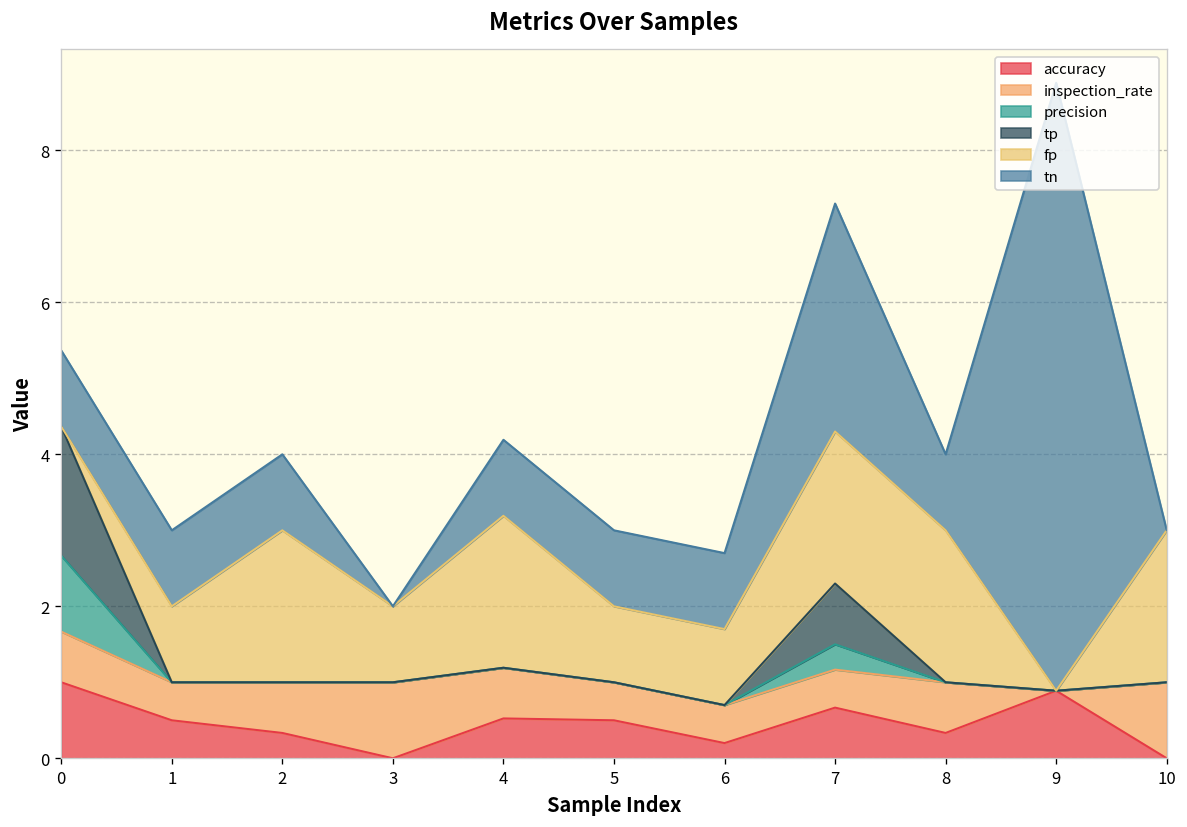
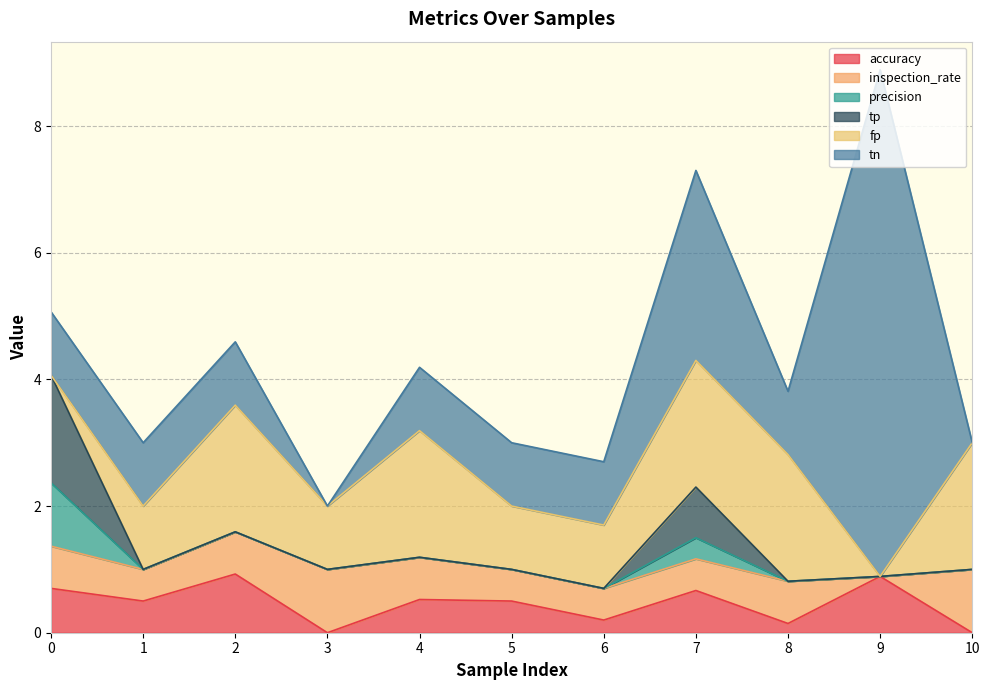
  {
    "accuracy": {
-     "0": 1.0,
+     "0": 0.7,
      "1": 0.5,
-     "2": 0.3,
+     "2": 0.9,
      "3": 0.0,
      "4": 0.5,
      "5": 0.5,
      "6": 0.2,
      "7": 0.7,
-     "8": 0.3,
+     "8": 0.1,
      "10": 0.0
    },
    "tp": {
      "7": 0.8
    }
  }
